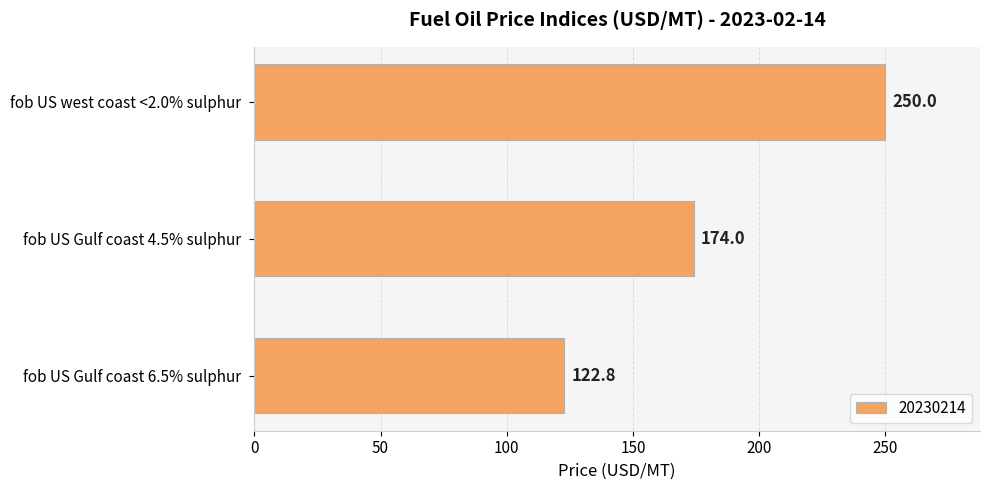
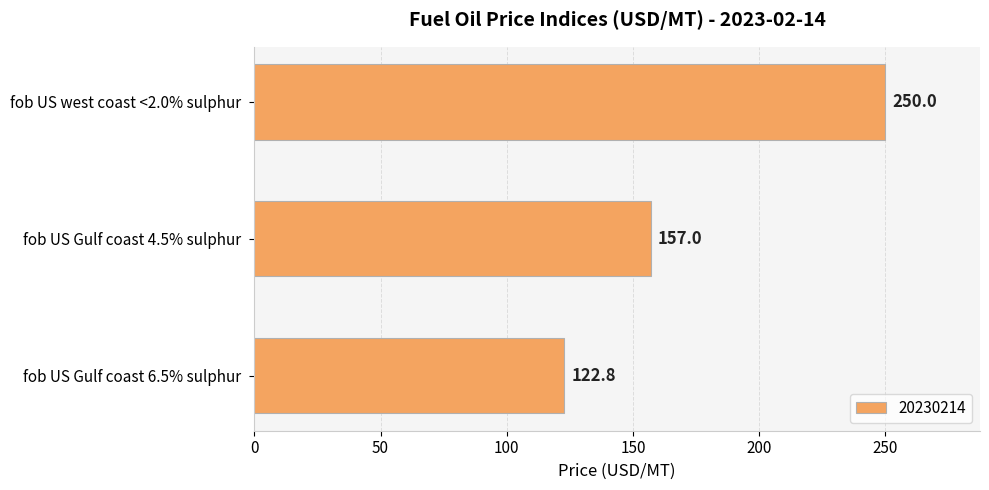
  {
    "fob US west coast <2.0% sulphur": 250.0,
-   "fob US Gulf coast 4.5% sulphur": 174.0,
+   "fob US Gulf coast 4.5% sulphur": 157.0,
    "fob US Gulf coast 6.5% sulphur": 122.8
  }
